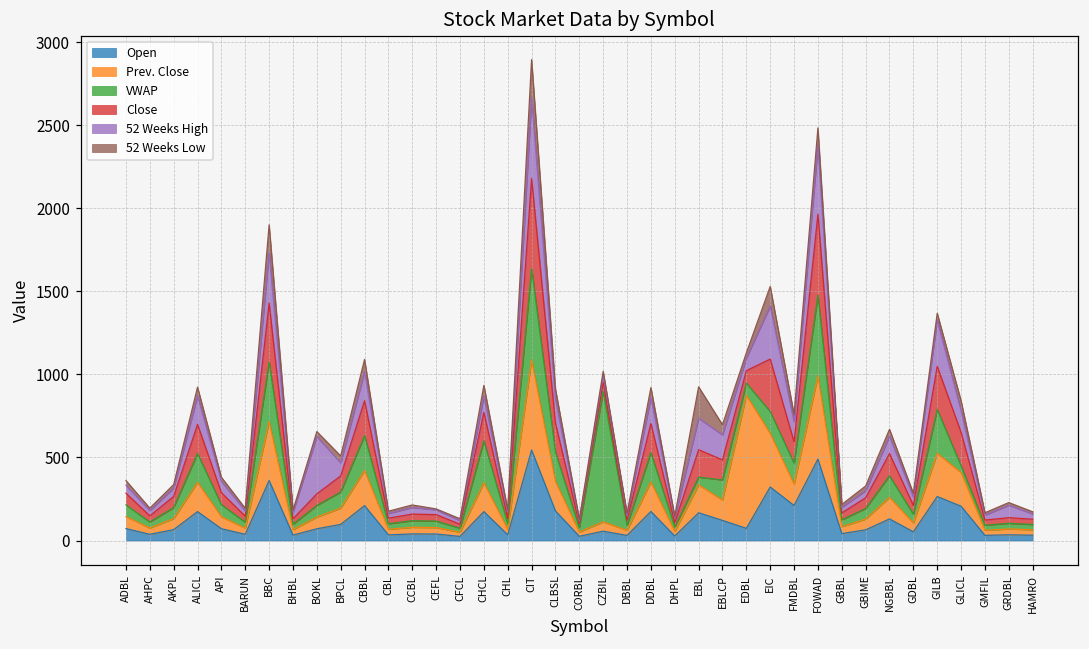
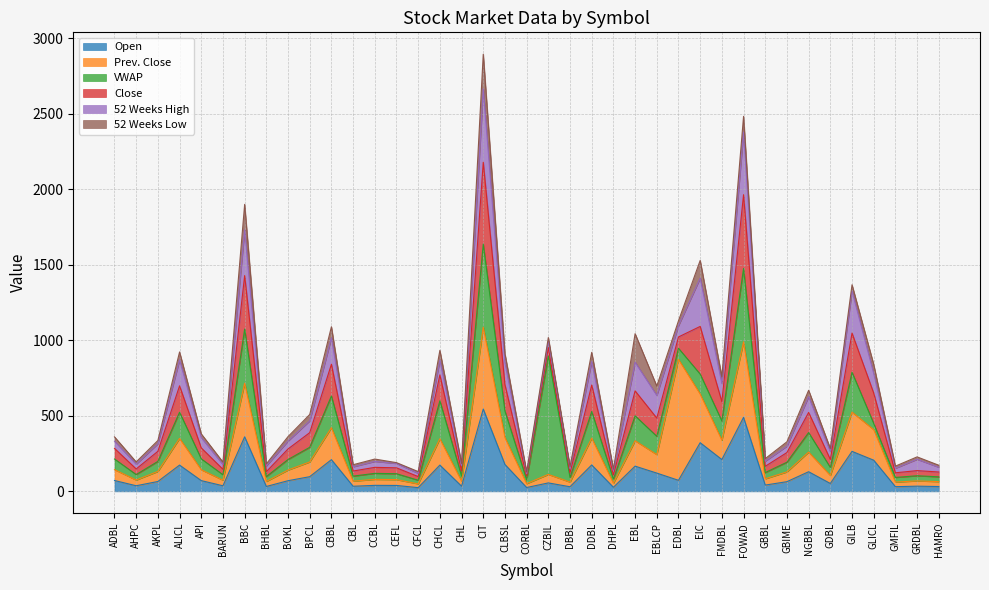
  {
    "VWAP": {
      "ADBL": 70,
      "AHPC": 40,
      "AKPL": 70,
      "ALICL": 170,
      "API": 70,
      "BARUN": 40,
      "BBC": 360,
      "BHBL": 30,
      "BOKL": 70,
      "BPCL": 100,
      "CBBL": 210,
      "CBL": 30,
      "CCBL": 40,
      "CEFL": 40,
      "CFCL": 20,
      "CHCL": 250,
      "CHL": 30,
      "CIT": 550,
      "CLBSL": 180,
      "CORBL": 30,
      "CZBIL": 780,
      "DBBL": 30,
      "DDBL": 180,
      "DHPL": 30,
-     "EBL": 50,
+     "EBL": 170,
      "EBLCP": 120,
      "EDBL": 70,
      "EIC": 130,
      "FMDBL": 130,
      "FOWAD": 490,
      "GBBL": 40,
      "GBIME": 60,
      "NGBBL": 130,
      "GDBL": 50,
      "GILB": 260,
      "GLICL": 40,
      "GMFIL": 30,
      "GRDBL": 30,
      "HAMRO": 30
    },
    "52 Weeks High": {
      "ADBL": 50,
      "AKPL": 50,
      "ALICL": 170,
      "API": 70,
      "BBC": 300,
-     "BOKL": 350,
+     "BOKL": 50,
      "BPCL": 80,
      "CBBL": 180,
      "CHCL": 100,
      "CIT": 490,
      "CLBSL": 140,
      "CZBIL": 40,
      "DDBL": 160,
      "EBL": 190,
      "EBLCP": 150,
      "EDBL": 80,
      "EIC": 320,
      "FMDBL": 120,
      "FOWAD": 410,
      "GBBL": 30,
      "GBIME": 40,
      "NGBBL": 110,
      "GDBL": 50,
      "GILB": 280,
      "GLICL": 130
    }
  }
